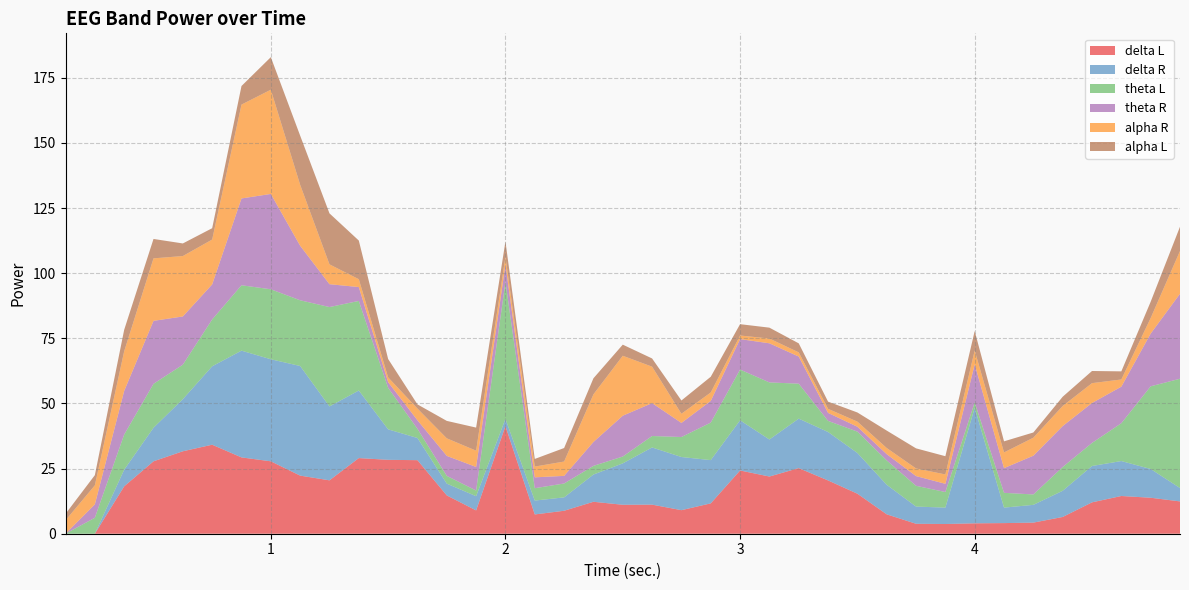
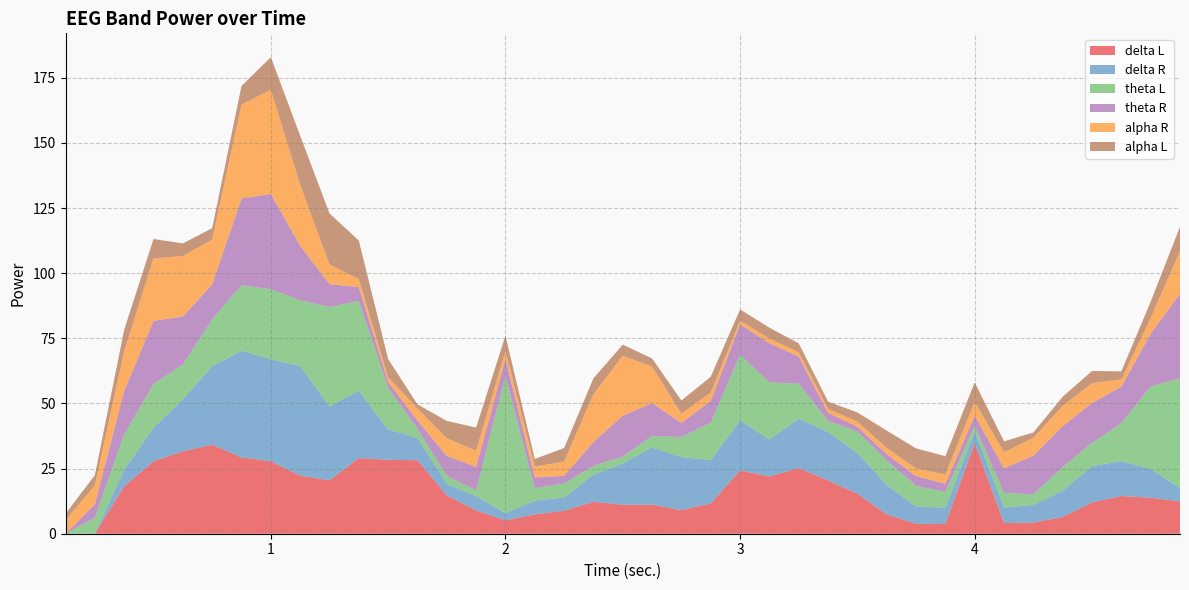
  {
    "delta L": {
      "1": 28,
-     "2": 41,
+     "2": 5,
      "3": 24,
-     "4": 4
+     "4": 35
    },
    "delta R": {
      "1": 39,
      "2": 3,
      "3": 19,
-     "4": 44
+     "4": 5
    },
    "theta L": {
      "1": 27,
      "2": 53,
-     "3": 19,
+     "3": 25,
      "4": 2
    },
    "theta R": {
      "1": 37,
      "2": 7,
      "3": 12,
-     "4": 15
+     "4": 4
    },
    "alpha R": {
      "1": 40,
      "2": 3,
      "3": 1,
      "4": 5
    },
    "alpha L": {
      "1": 12,
      "2": 6,
      "3": 4,
      "4": 7
    }
  }
